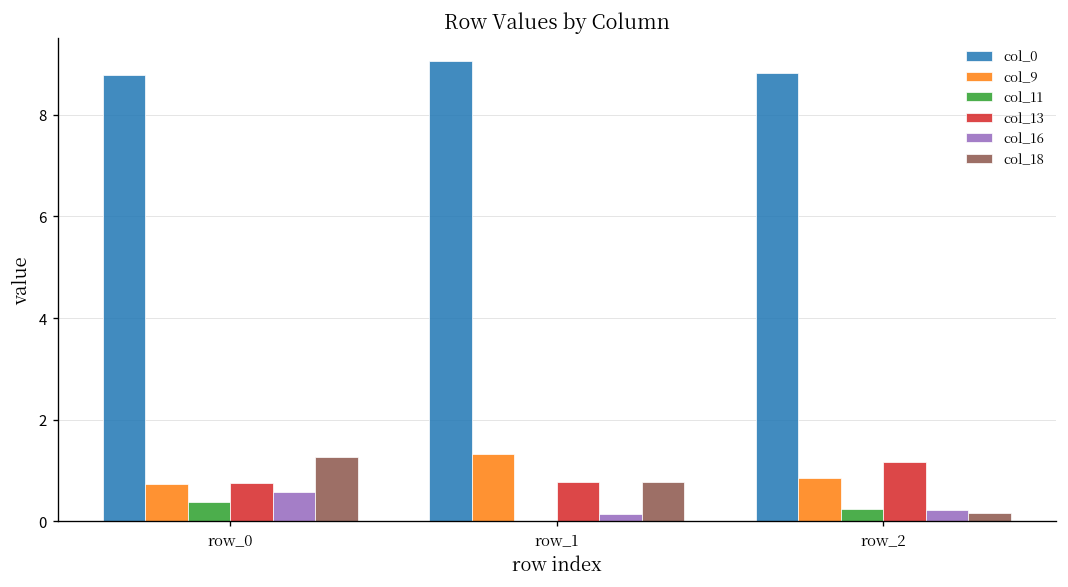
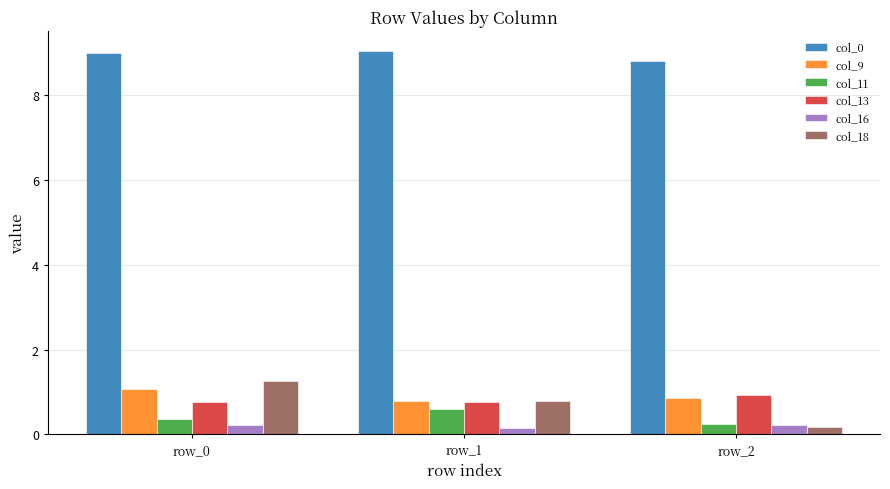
  {
    "col_0": {
-     "row_0": 8.8,
+     "row_0": 9.0,
      "row_1": 9.1,
      "row_2": 8.8
    },
    "col_9": {
-     "row_0": 0.7,
-     "row_1": 1.3,
+     "row_0": 1.1,
+     "row_1": 0.8,
      "row_2": 0.9
    },
    "col_11": {
      "row_0": 0.4,
-     "row_1": 0.0,
+     "row_1": 0.6,
      "row_2": 0.3
    },
    "col_13": {
      "row_0": 0.8,
      "row_1": 0.8,
-     "row_2": 1.2
+     "row_2": 0.9
    },
    "col_16": {
-     "row_0": 0.6,
+     "row_0": 0.2,
      "row_1": 0.1,
      "row_2": 0.2
    },
    "col_18": {
      "row_0": 1.3,
      "row_1": 0.8,
      "row_2": 0.2
    }
  }
